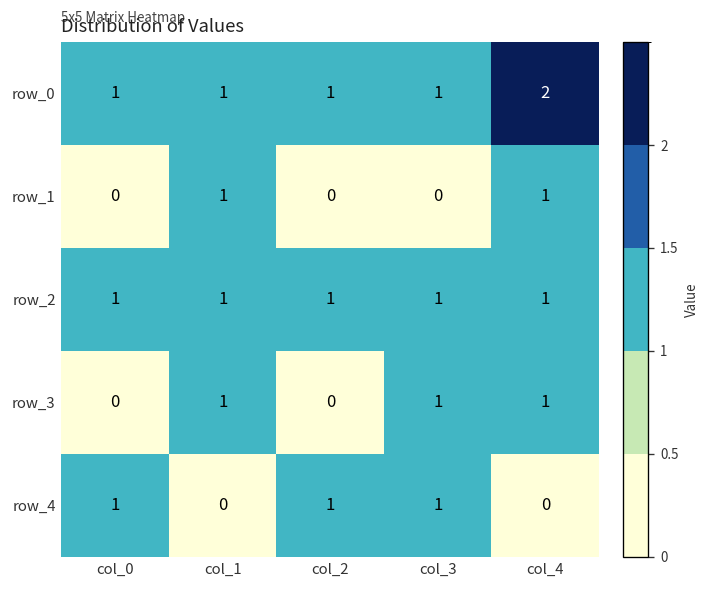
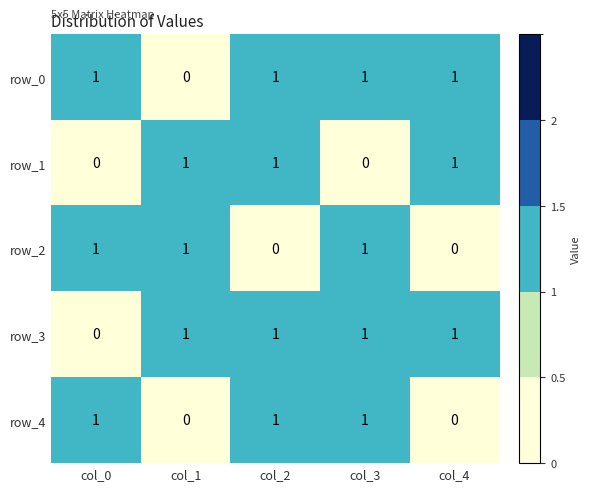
  {
    "row_0": {
      "col_0": 1,
-     "col_1": 1,
+     "col_1": 0,
      "col_2": 1,
      "col_3": 1,
-     "col_4": 2
+     "col_4": 1
    },
    "row_1": {
      "col_0": 0,
      "col_1": 1,
-     "col_2": 0,
+     "col_2": 1,
      "col_3": 0,
      "col_4": 1
    },
    "row_2": {
      "col_0": 1,
      "col_1": 1,
-     "col_2": 1,
+     "col_2": 0,
      "col_3": 1,
-     "col_4": 1
+     "col_4": 0
    },
    "row_3": {
      "col_0": 0,
      "col_1": 1,
-     "col_2": 0,
+     "col_2": 1,
      "col_3": 1,
      "col_4": 1
    },
    "row_4": {
      "col_0": 1,
      "col_1": 0,
      "col_2": 1,
      "col_3": 1,
      "col_4": 0
    }
  }
